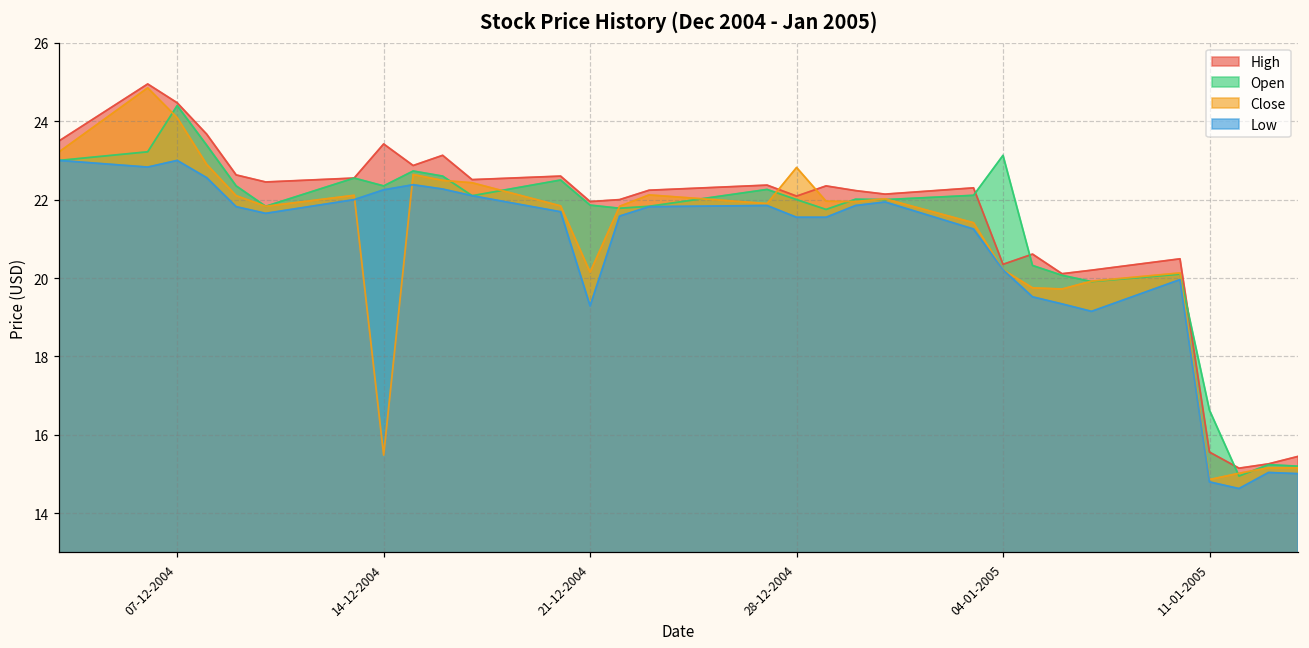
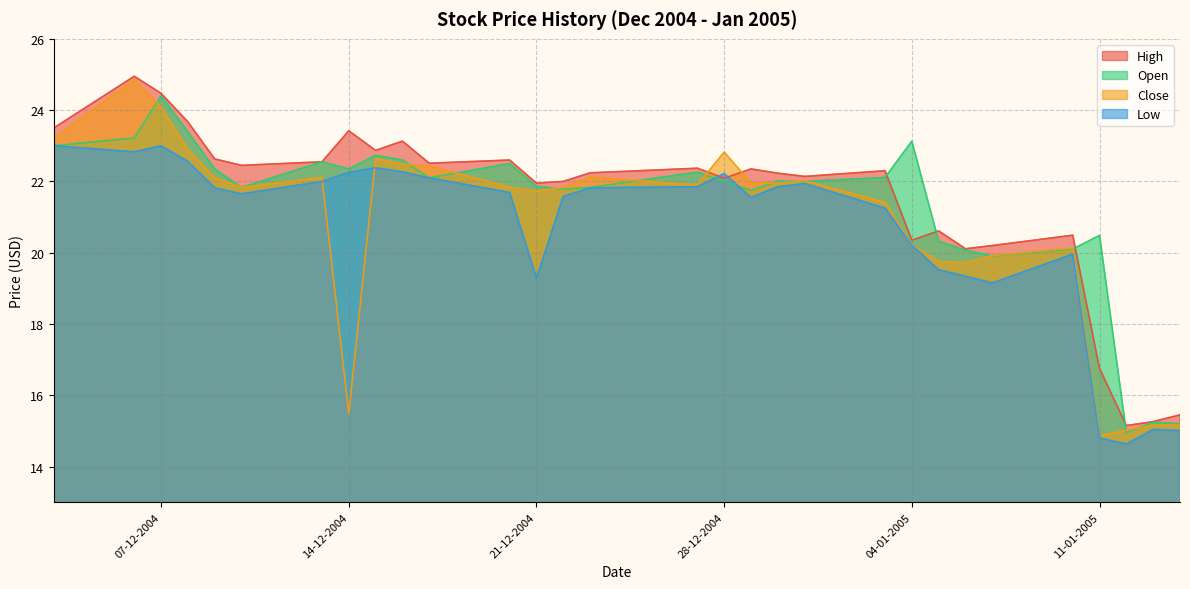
  {
    "High": {
      "14-12-2004": 23.4,
      "21-12-2004": 22.0,
      "28-12-2004": 22.1,
      "04-01-2005": 20.4,
-     "11-01-2005": 15.6
+     "11-01-2005": 16.8
    },
    "Open": {
      "14-12-2004": 22.4,
      "21-12-2004": 21.9,
      "28-12-2004": 22.0,
      "04-01-2005": 23.1,
-     "11-01-2005": 16.6
+     "11-01-2005": 20.5
    },
    "Close": {
      "07-12-2004": 24.1,
      "14-12-2004": 15.5,
-     "21-12-2004": 20.2,
+     "21-12-2004": 21.7,
      "28-12-2004": 22.8
    },
    "Low": {
      "07-12-2004": 23.0,
      "14-12-2004": 22.3,
      "21-12-2004": 19.3,
-     "28-12-2004": 21.5
+     "28-12-2004": 22.2
    }
  }
